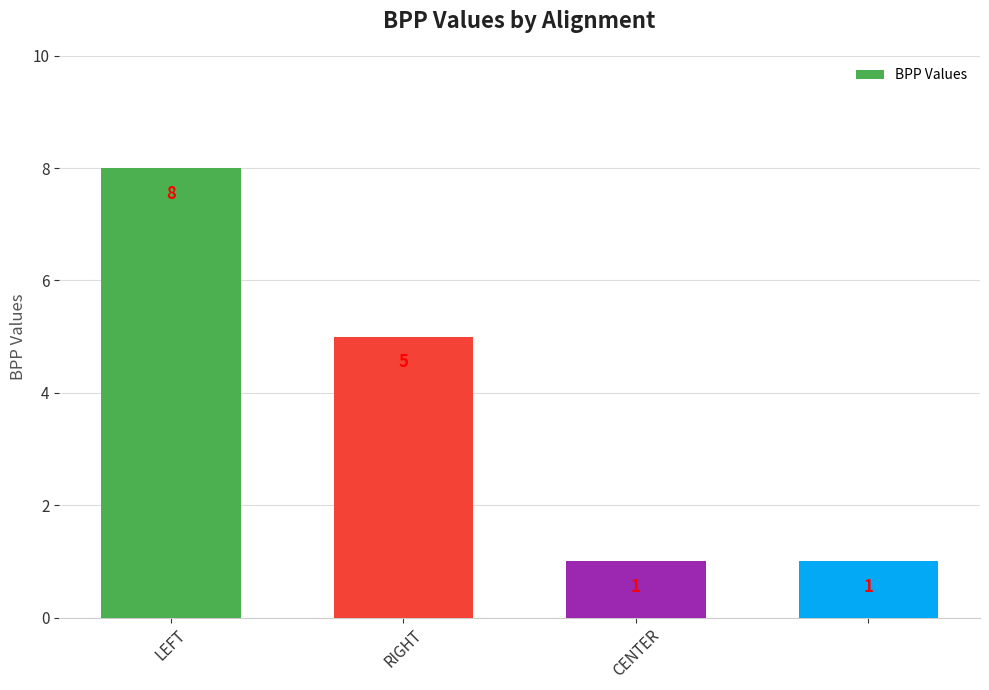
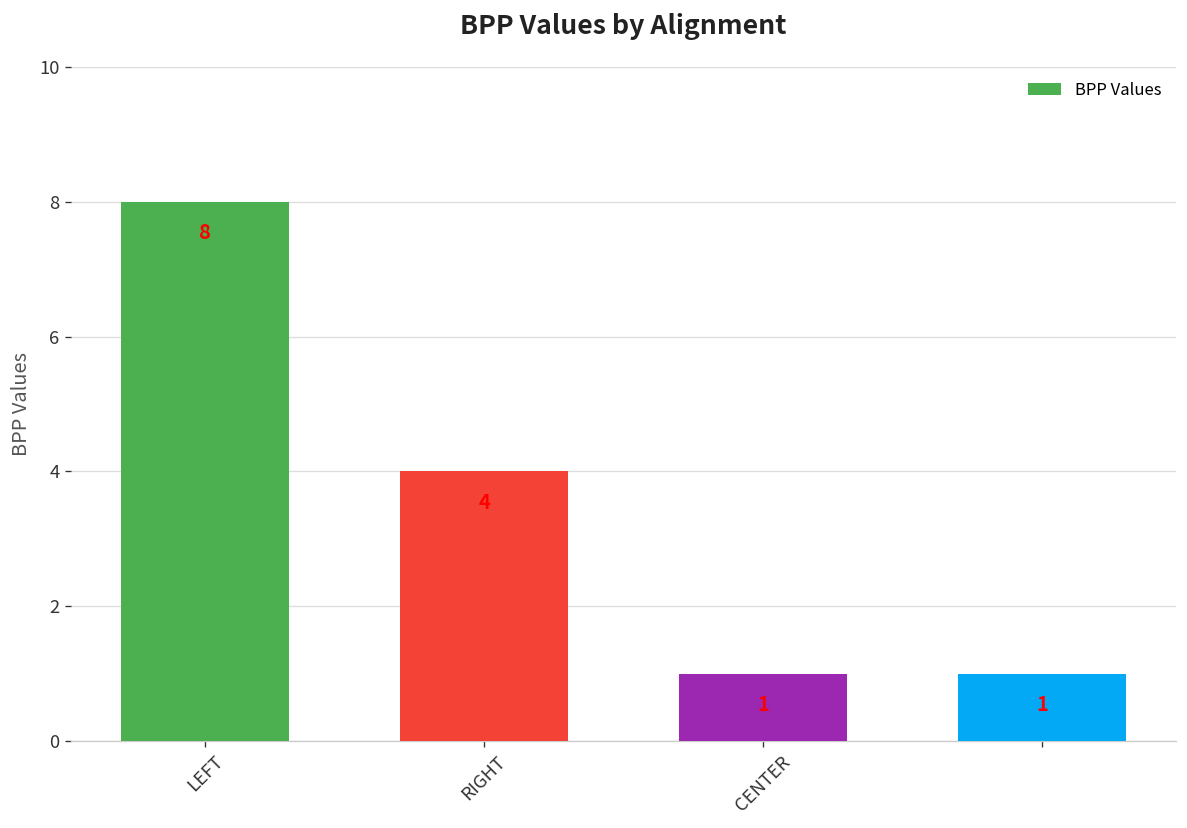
  {
    "LEFT": 8,
-   "RIGHT": 5,
+   "RIGHT": 4,
    "CENTER": 1
  }
